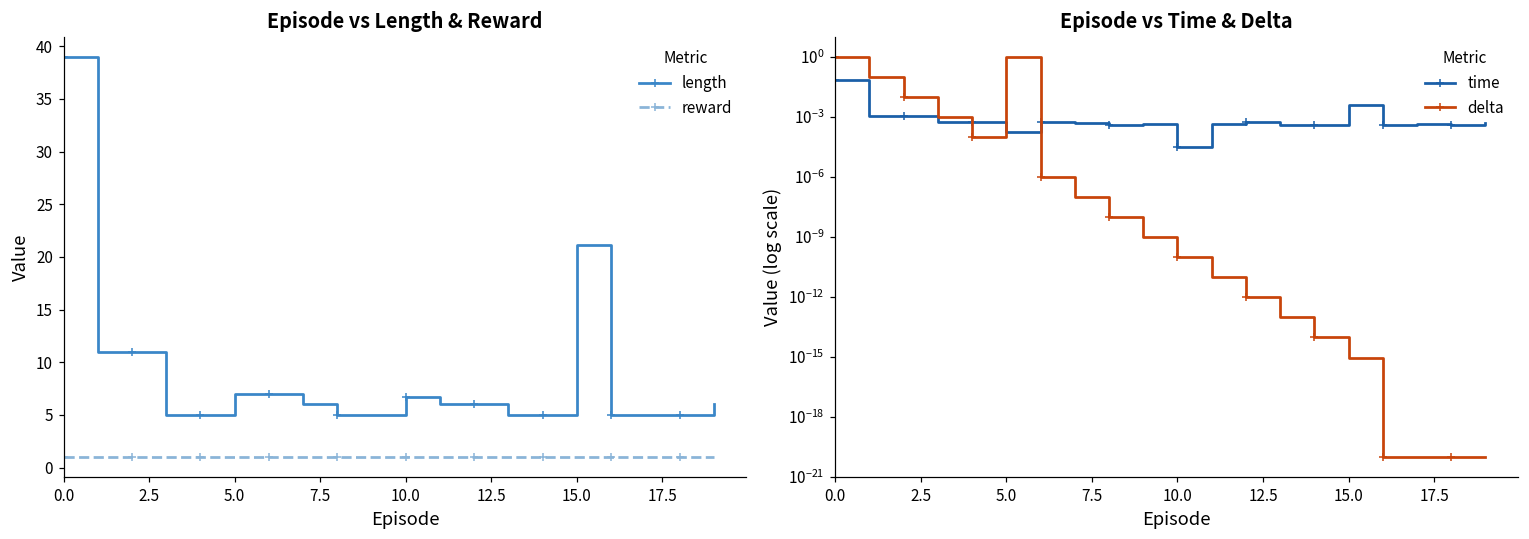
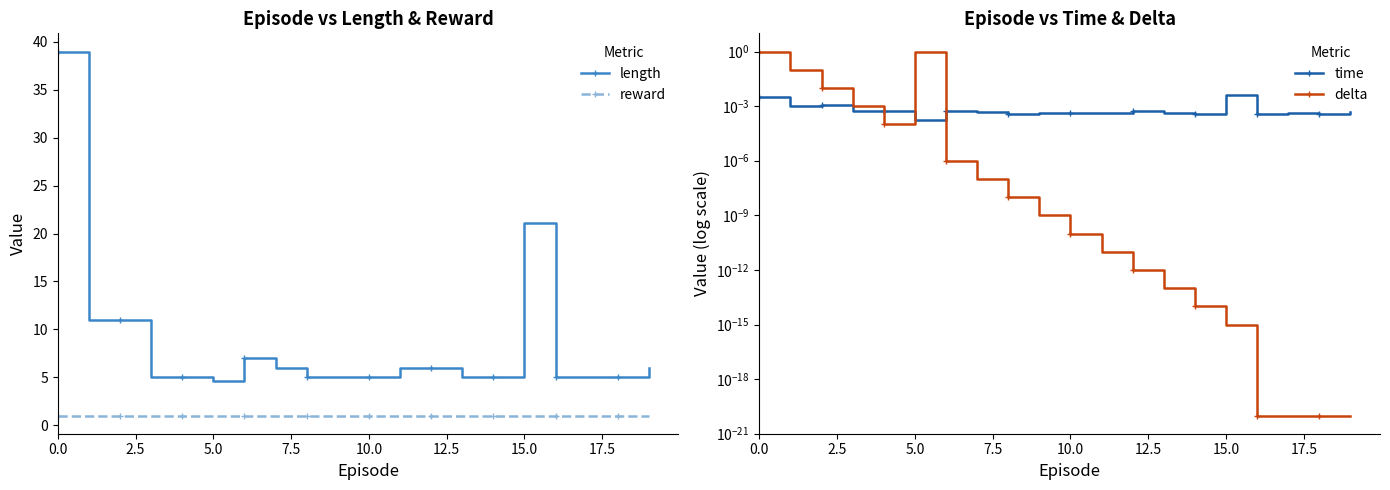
  {
    "Episode vs Length & Reward": {
      "length": {
        "0.0": 39,
-       "5.0": 7,
-       "10.0": 7,
+       "5.0": 5,
+       "10.0": 5,
        "15.0": 21
      },
      "reward": {
        "0.0": 1,
        "5.0": 1,
        "10.0": 1,
        "15.0": 1
      }
    },
    "Episode vs Time & Delta": {
      "time": {
-       "0.0": 0.07,
+       "0.0": 0.003,
        "5.0": 0.0002,
-       "10.0": 0.00003,
+       "10.0": 0.0004,
        "15.0": 0.004
      },
      "delta": {
        "0.0": 1,
        "5.0": 1,
        "10.0": 0.0000000001,
        "15.0": 0.000000000000
      }
    }
  }
